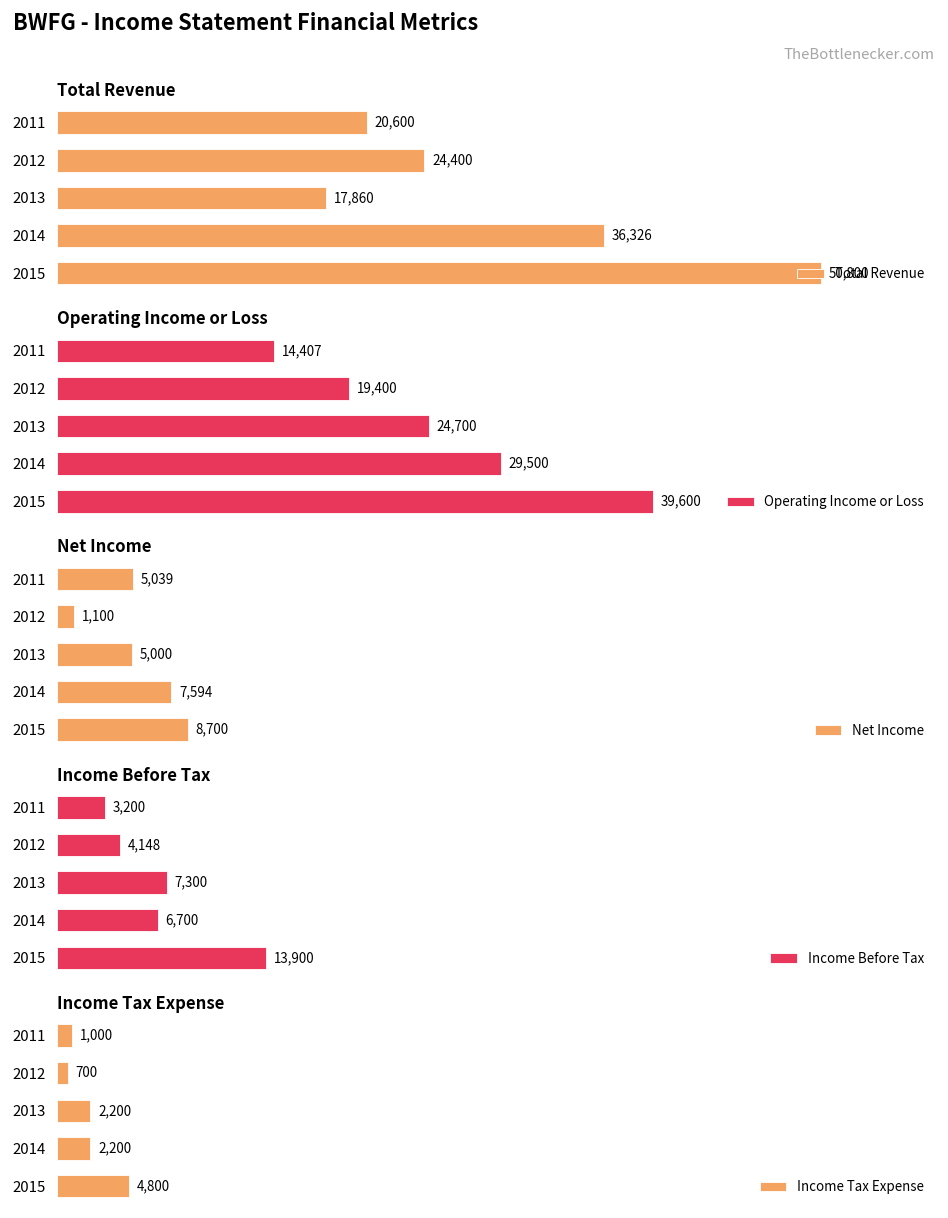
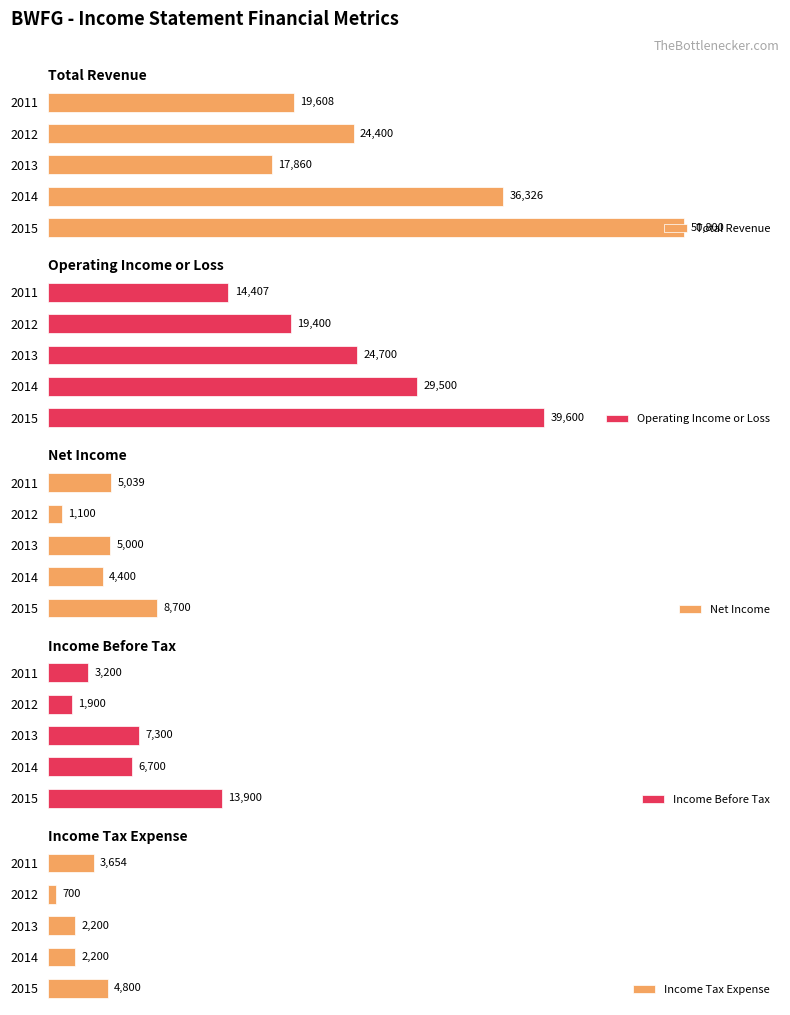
  {
    "Total Revenue": {
-     "2011": "20,600",
+     "2011": "19,608",
      "2012": "24,400",
      "2013": "17,860",
      "2014": "36,326",
      "2015": "50,800"
    },
    "Operating Income or Loss": {
      "2011": "14,407",
      "2012": "19,400",
      "2013": "24,700",
      "2014": "29,500",
      "2015": "39,600"
    },
    "Net Income": {
      "2011": "5,039",
      "2012": "1,100",
      "2013": "5,000",
-     "2014": "7,594",
+     "2014": "4,400",
      "2015": "8,700"
    },
    "Income Before Tax": {
      "2011": "3,200",
-     "2012": "4,148",
+     "2012": "1,900",
      "2013": "7,300",
      "2014": "6,700",
      "2015": "13,900"
    },
    "Income Tax Expense": {
-     "2011": "1,000",
+     "2011": "3,654",
      "2012": "700",
      "2013": "2,200",
      "2014": "2,200",
      "2015": "4,800"
    }
  }
